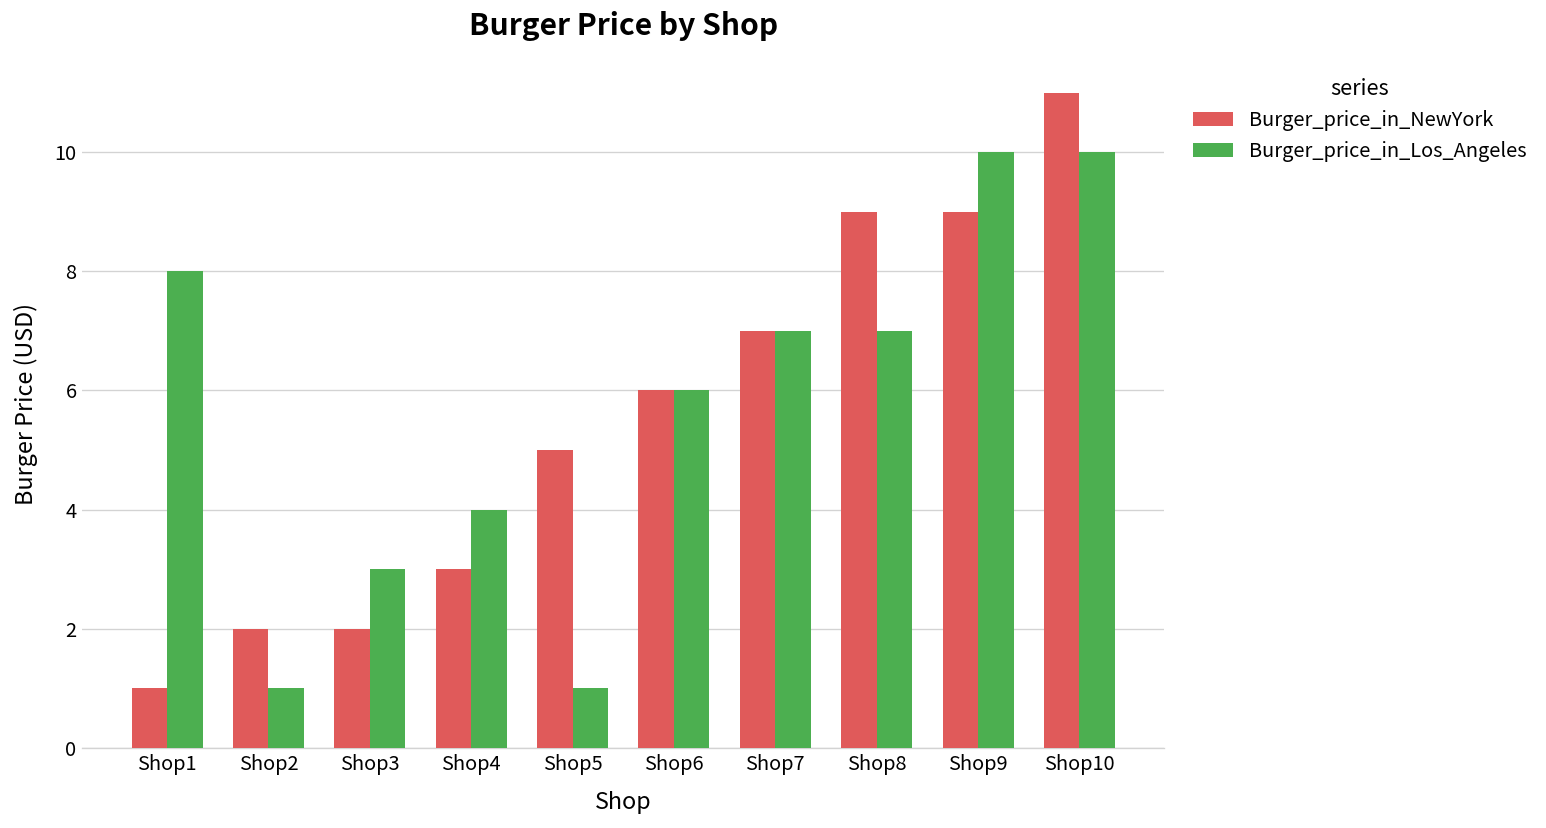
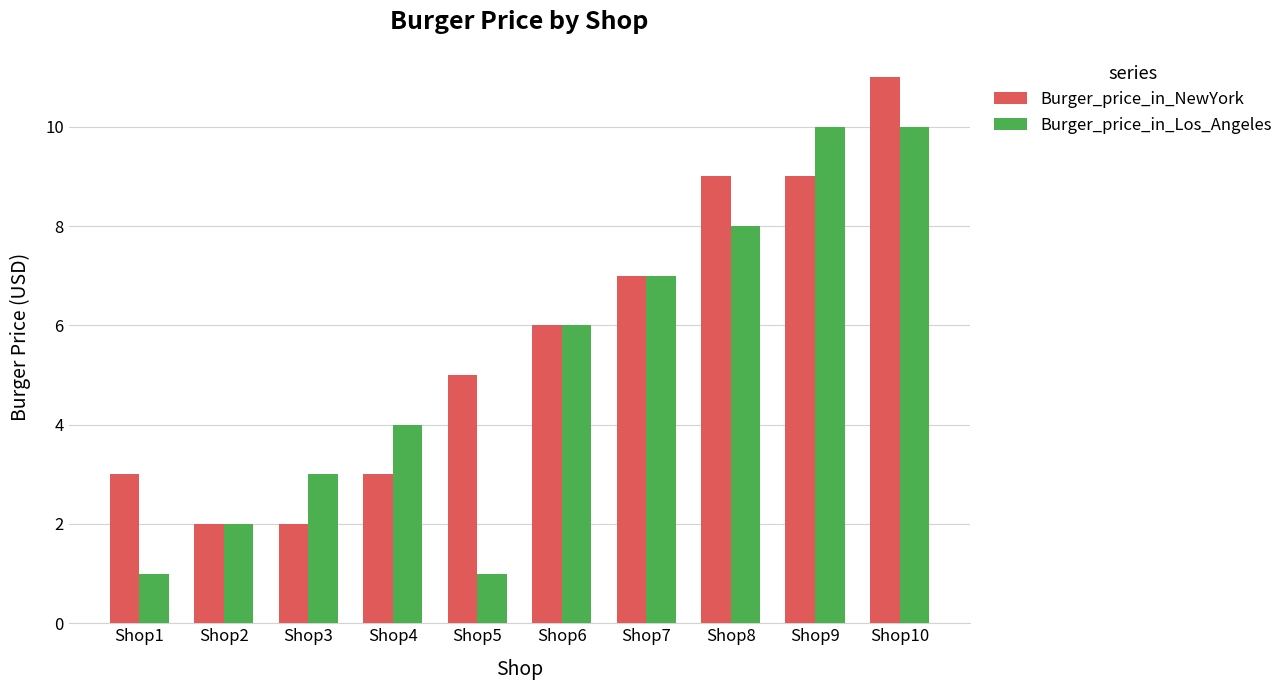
  {
    "Burger_price_in_NewYork": {
-     "Shop1": 1,
+     "Shop1": 3,
      "Shop2": 2,
      "Shop3": 2,
      "Shop4": 3,
      "Shop5": 5,
      "Shop6": 6,
      "Shop7": 7,
      "Shop8": 9,
      "Shop9": 9,
      "Shop10": 11
    },
    "Burger_price_in_Los_Angeles": {
-     "Shop1": 8,
-     "Shop2": 1,
+     "Shop1": 1,
+     "Shop2": 2,
      "Shop3": 3,
      "Shop4": 4,
      "Shop5": 1,
      "Shop6": 6,
      "Shop7": 7,
-     "Shop8": 7,
+     "Shop8": 8,
      "Shop9": 10,
      "Shop10": 10
    }
  }
